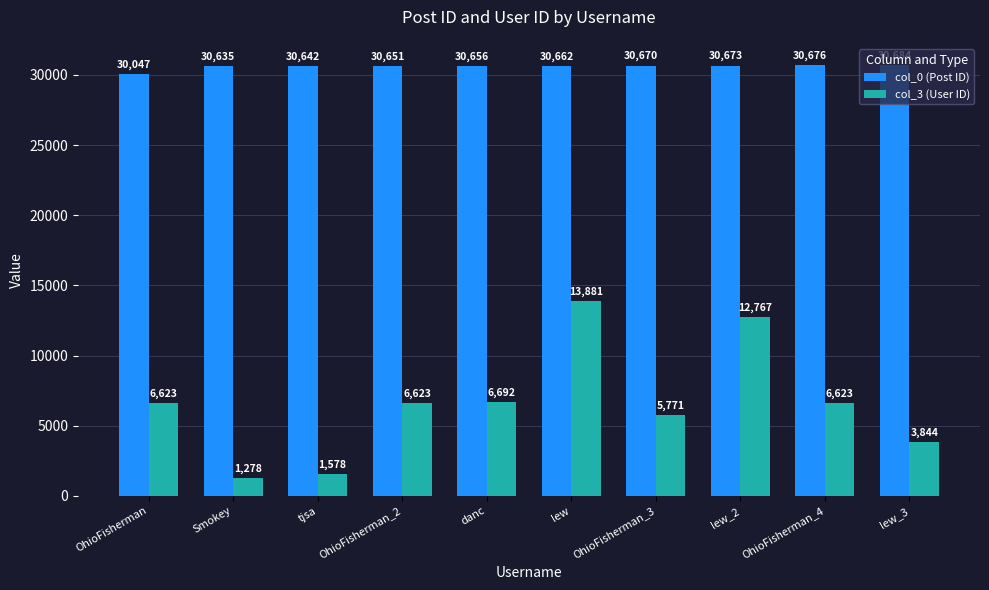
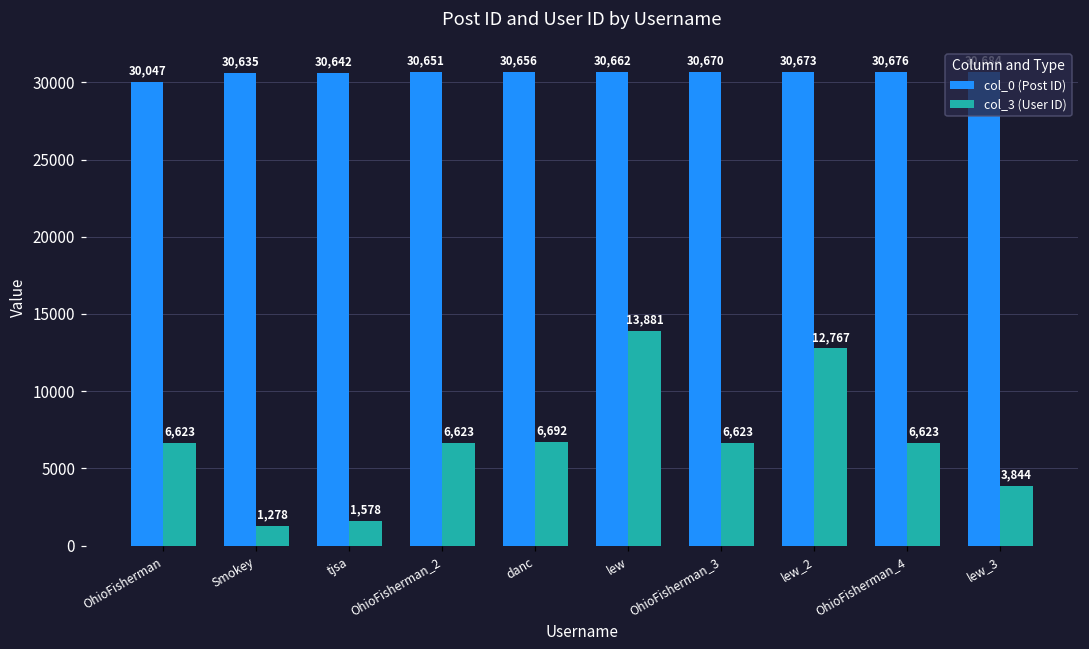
  {
    "col_0 (Post ID)": {
      "OhioFisherman": "30,047",
      "Smokey": "30,635",
      "tjsa": "30,642",
      "OhioFisherman_2": "30,651",
      "danc": "30,656",
      "lew": "30,662",
      "OhioFisherman_3": "30,670",
      "lew_2": "30,673",
      "OhioFisherman_4": "30,676"
    },
    "col_3 (User ID)": {
      "OhioFisherman": "6,623",
      "Smokey": "1,278",
      "tjsa": "1,578",
      "OhioFisherman_2": "6,623",
      "danc": "6,692",
      "lew": "13,881",
-     "OhioFisherman_3": "5,771",
+     "OhioFisherman_3": "6,623",
      "lew_2": "12,767",
      "OhioFisherman_4": "6,623",
      "lew_3": "3,844"
    }
  }
